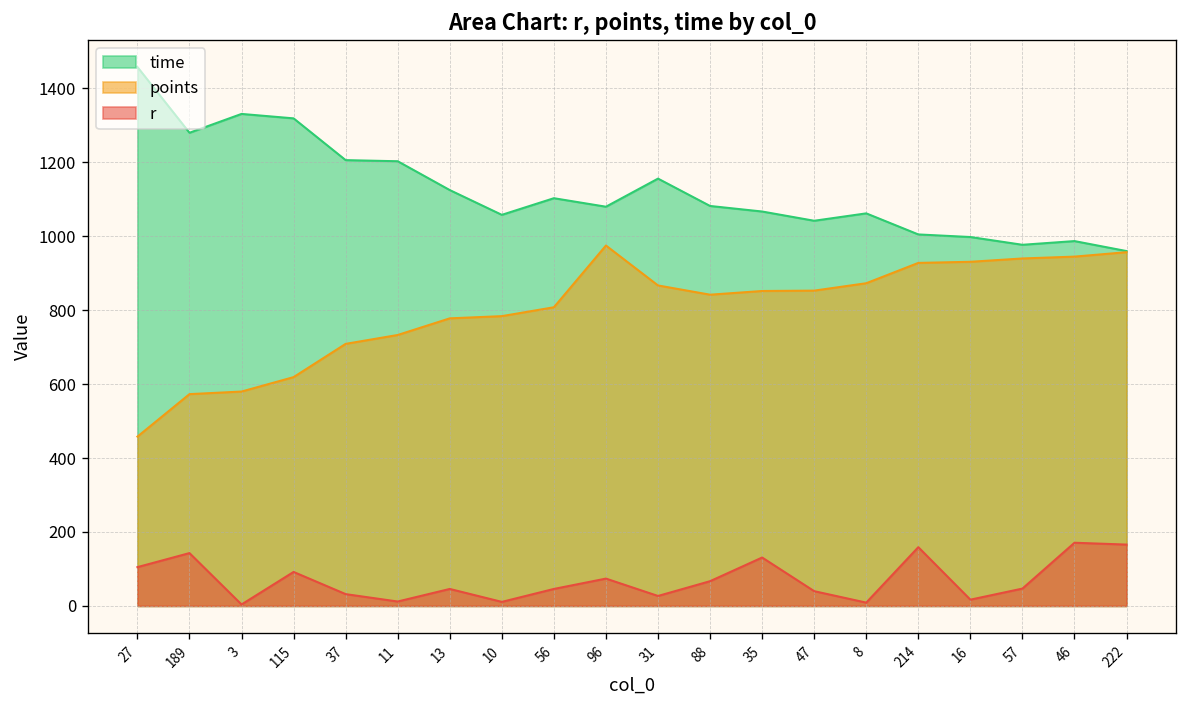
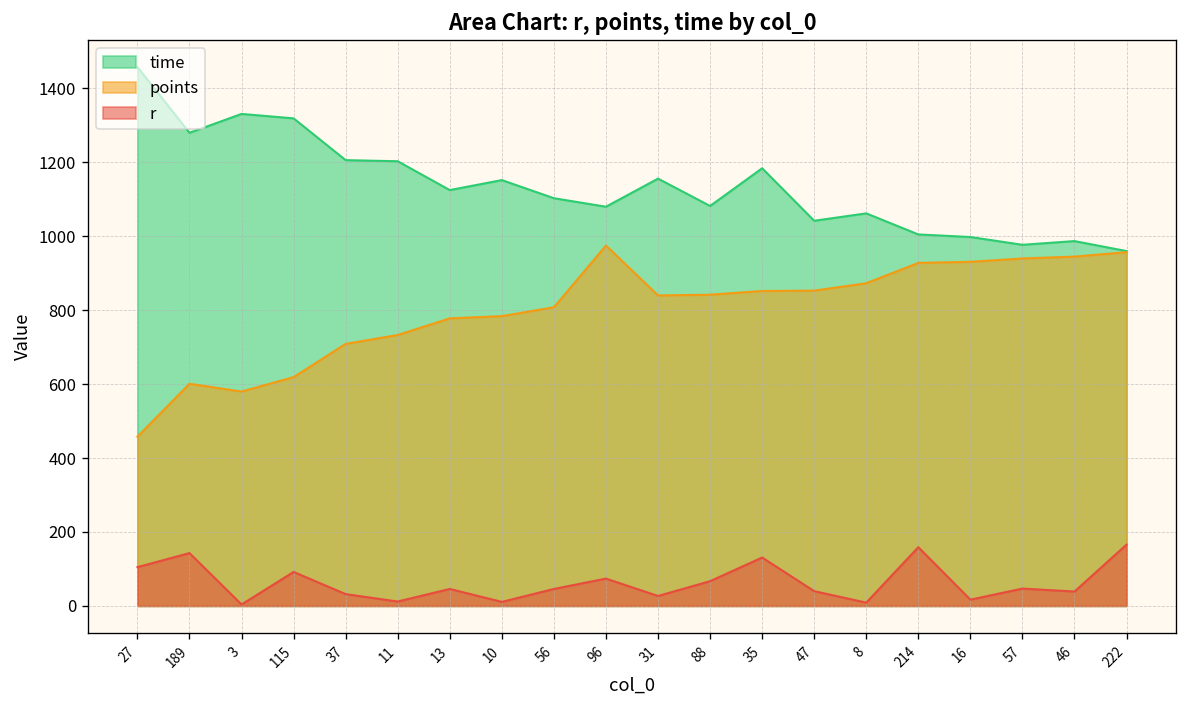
  {
    "time": {
      "189": 1280,
      "3": 1330,
      "115": 1320,
      "37": 1210,
      "11": 1200,
      "13": 1130,
-     "10": 1060,
+     "10": 1150,
      "56": 1100,
      "96": 1080,
      "31": 1160,
      "88": 1080,
-     "35": 1070,
+     "35": 1180,
      "47": 1040,
      "8": 1060,
      "214": 1010,
      "16": 1000,
      "57": 980,
      "46": 990
    },
    "points": {
      "27": 460,
-     "189": 570,
+     "189": 600,
      "3": 580,
      "115": 620,
      "37": 710,
      "11": 730,
      "13": 780,
      "10": 780,
      "56": 810,
      "96": 980,
-     "31": 870,
+     "31": 840,
      "88": 840,
      "35": 850,
      "47": 850,
      "8": 870,
      "214": 930,
      "16": 930,
      "57": 940,
      "46": 950
    },
    "r": {
      "27": 110,
      "189": 140,
      "3": 0,
      "115": 90,
      "37": 30,
      "11": 10,
      "13": 50,
      "10": 10,
      "56": 50,
      "96": 70,
      "31": 30,
      "88": 70,
      "35": 130,
      "47": 40,
      "8": 10,
      "214": 160,
      "16": 20,
      "57": 50,
-     "46": 170,
+     "46": 40,
      "222": 170
    }
  }
